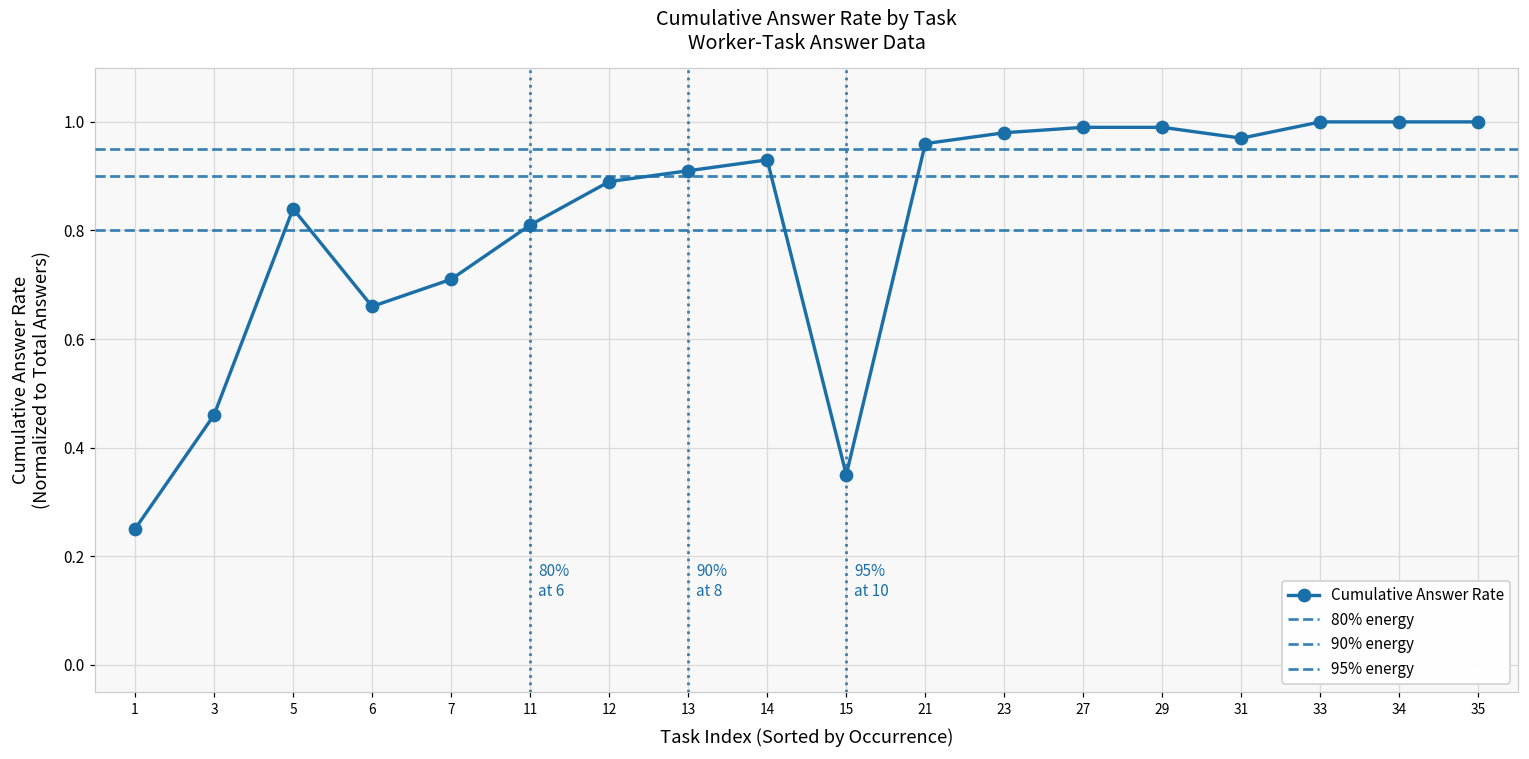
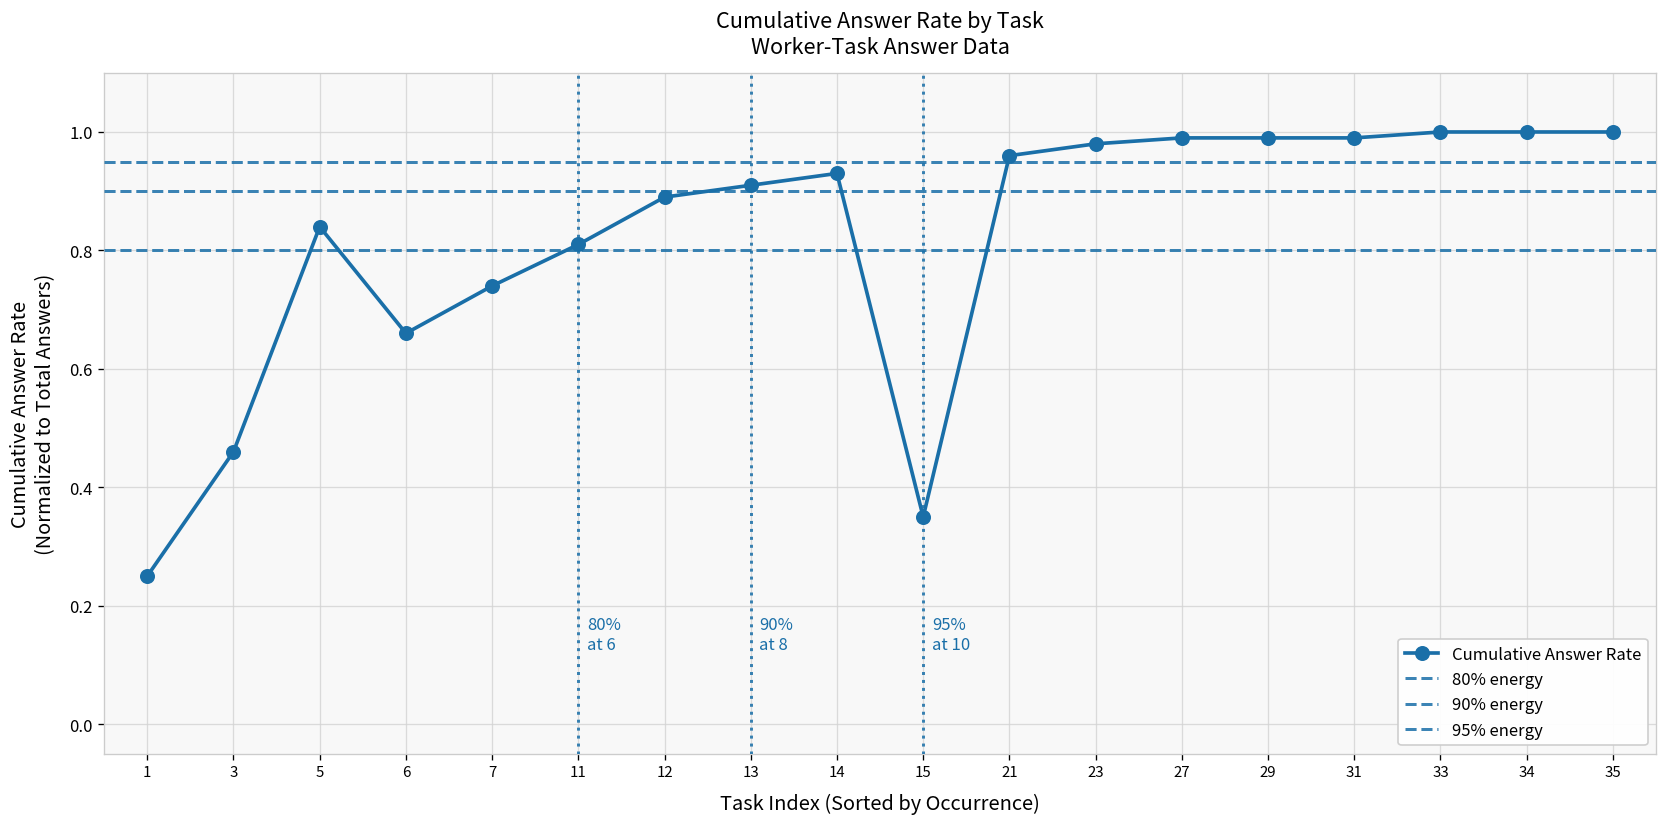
  {
    "1": 0.25,
    "3": 0.46,
    "5": 0.84,
    "6": 0.66,
-   "7": 0.71,
+   "7": 0.74,
    "11": 0.81,
    "12": 0.89,
    "13": 0.91,
    "14": 0.93,
    "15": 0.35,
    "21": 0.96,
    "23": 0.98,
    "27": 0.99,
    "29": 0.99,
-   "31": 0.97,
+   "31": 0.99,
    "33": 1.00,
    "34": 1.00,
    "35": 1.00
  }
